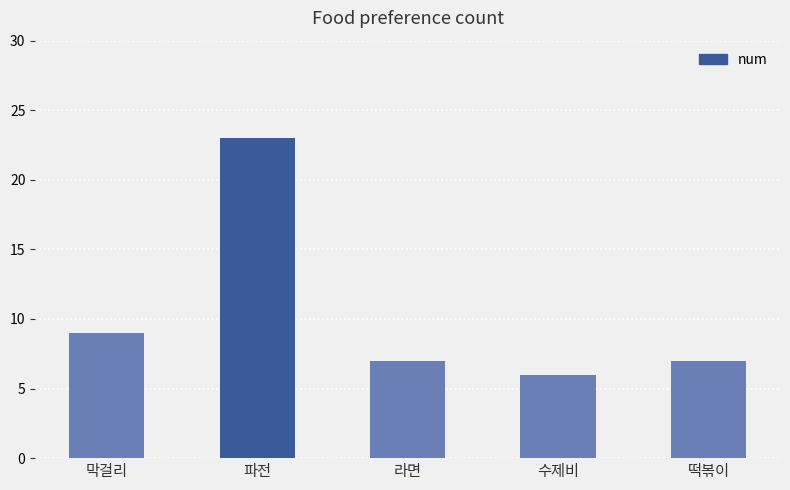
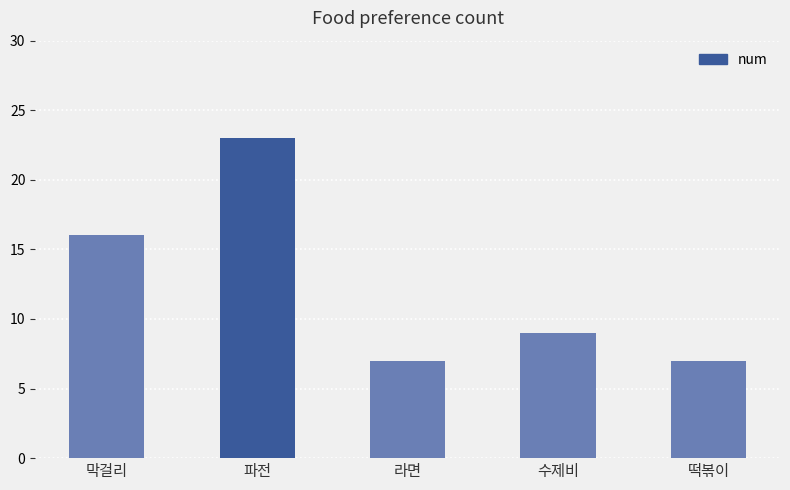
  {
-   "막걸리": 9,
+   "막걸리": 16,
    "파전": 23,
    "라면": 7,
-   "수제비": 6,
+   "수제비": 9,
    "떡볶이": 7
  }
